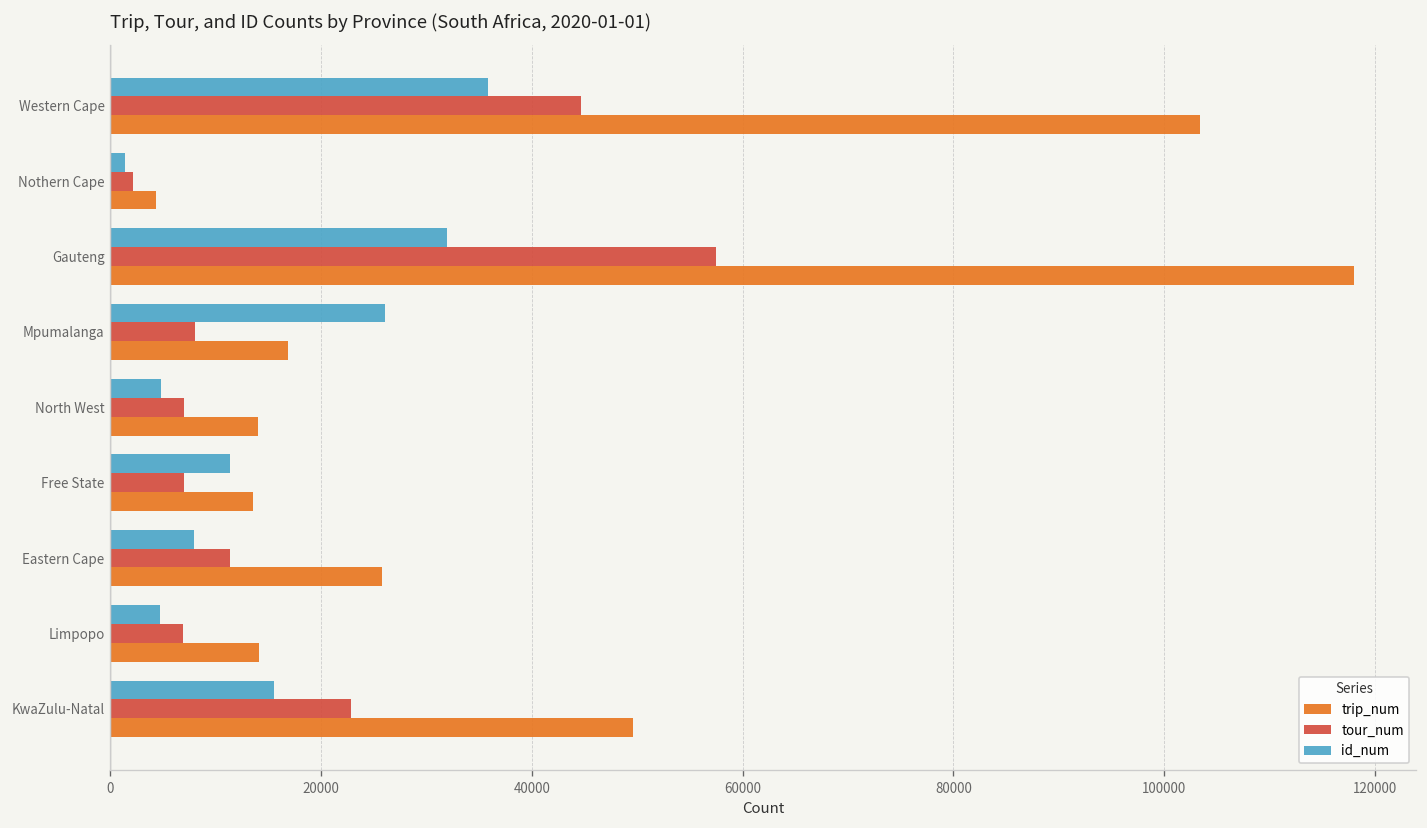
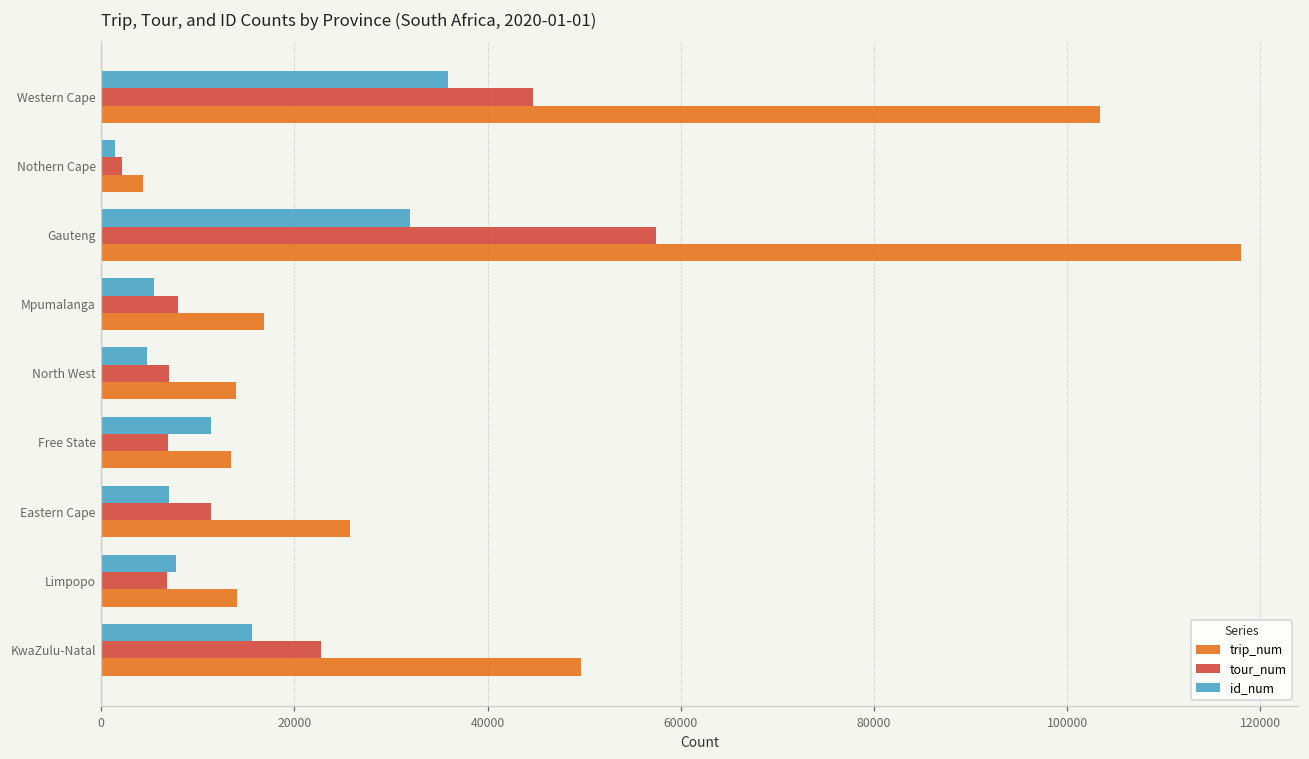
  {
    "id_num": {
      "Western Cape": 36000,
      "Nothern Cape": 1000,
      "Gauteng": 32000,
-     "Mpumalanga": 26000,
+     "Mpumalanga": 5000,
      "North West": 5000,
      "Free State": 11000,
-     "Eastern Cape": 8000,
-     "Limpopo": 5000,
+     "Eastern Cape": 7000,
+     "Limpopo": 8000,
      "KwaZulu-Natal": 16000
    }
  }
